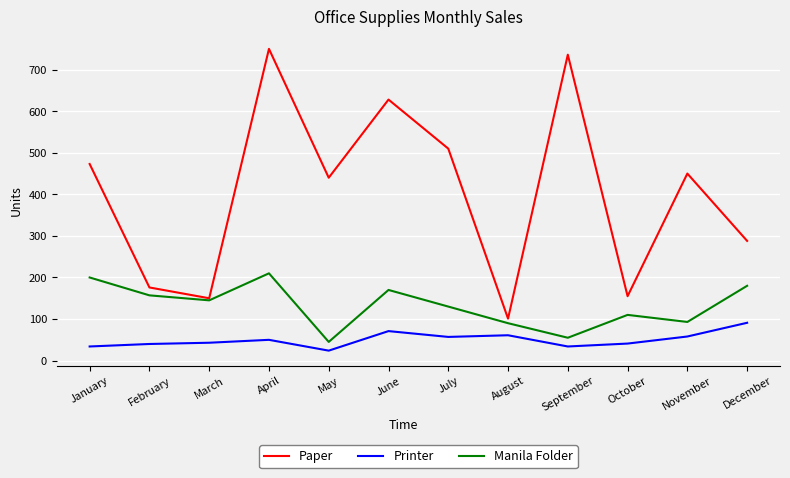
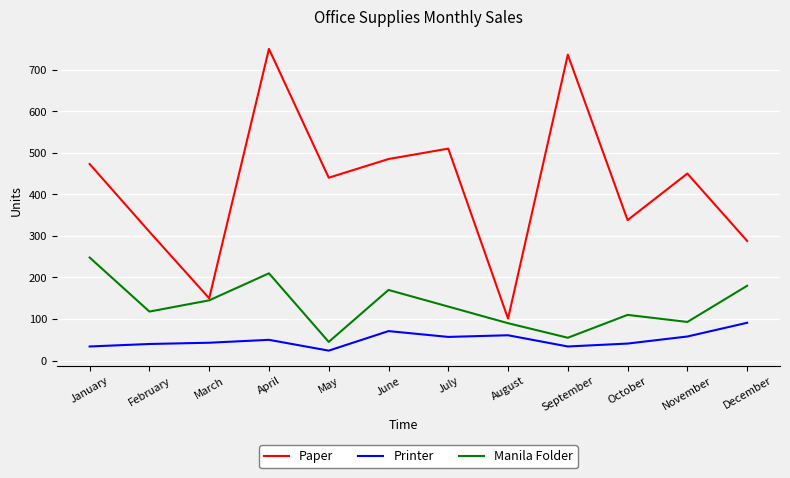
  {
    "Paper": {
      "January": 470,
-     "February": 180,
+     "February": 310,
      "April": 750,
      "May": 440,
-     "June": 630,
+     "June": 490,
      "July": 510,
      "August": 100,
      "September": 740,
-     "October": 160,
+     "October": 340,
      "November": 450,
      "December": 290
    },
    "Printer": {
      "January": 30,
      "February": 40,
      "March": 40,
      "April": 50,
      "May": 20,
      "June": 70,
      "July": 60,
      "August": 60,
      "September": 30,
      "October": 40,
      "November": 60,
      "December": 90
    },
    "Manila Folder": {
-     "January": 200,
-     "February": 160,
+     "January": 250,
+     "February": 120,
      "April": 210,
      "May": 50,
      "June": 170,
      "July": 130,
      "August": 90,
      "September": 60,
      "October": 110,
      "November": 90,
      "December": 180
    }
  }
